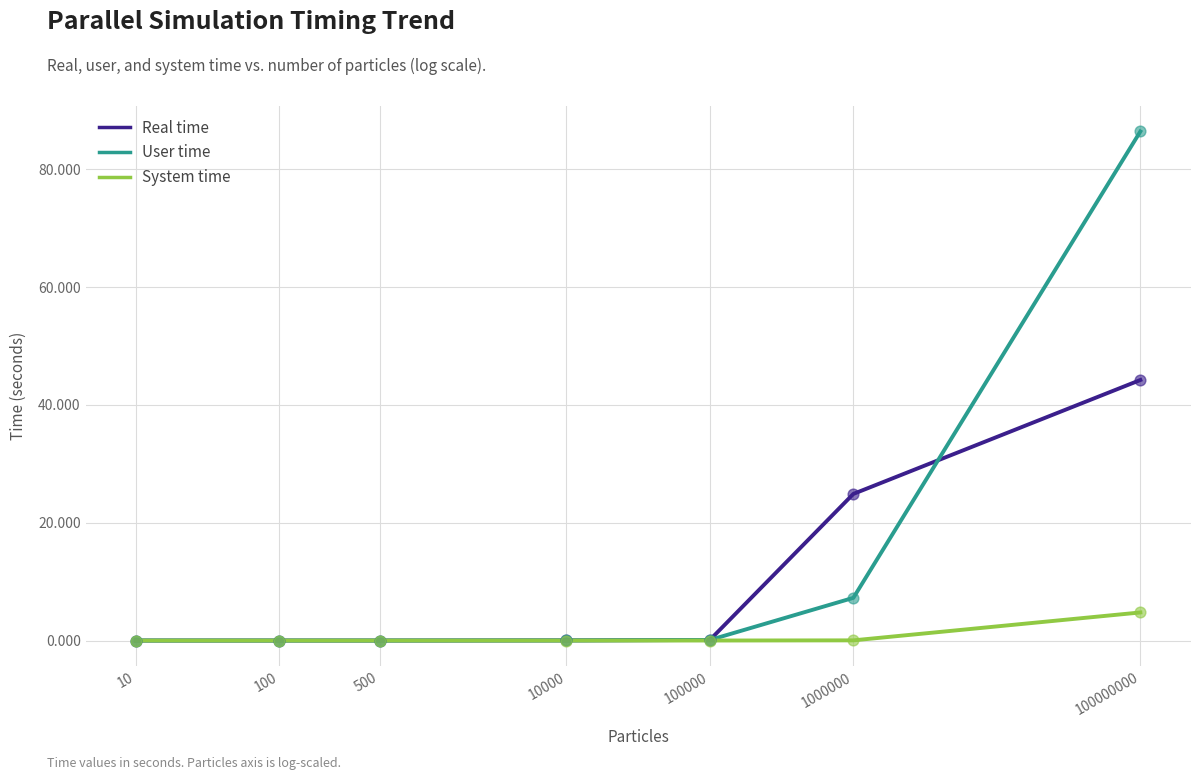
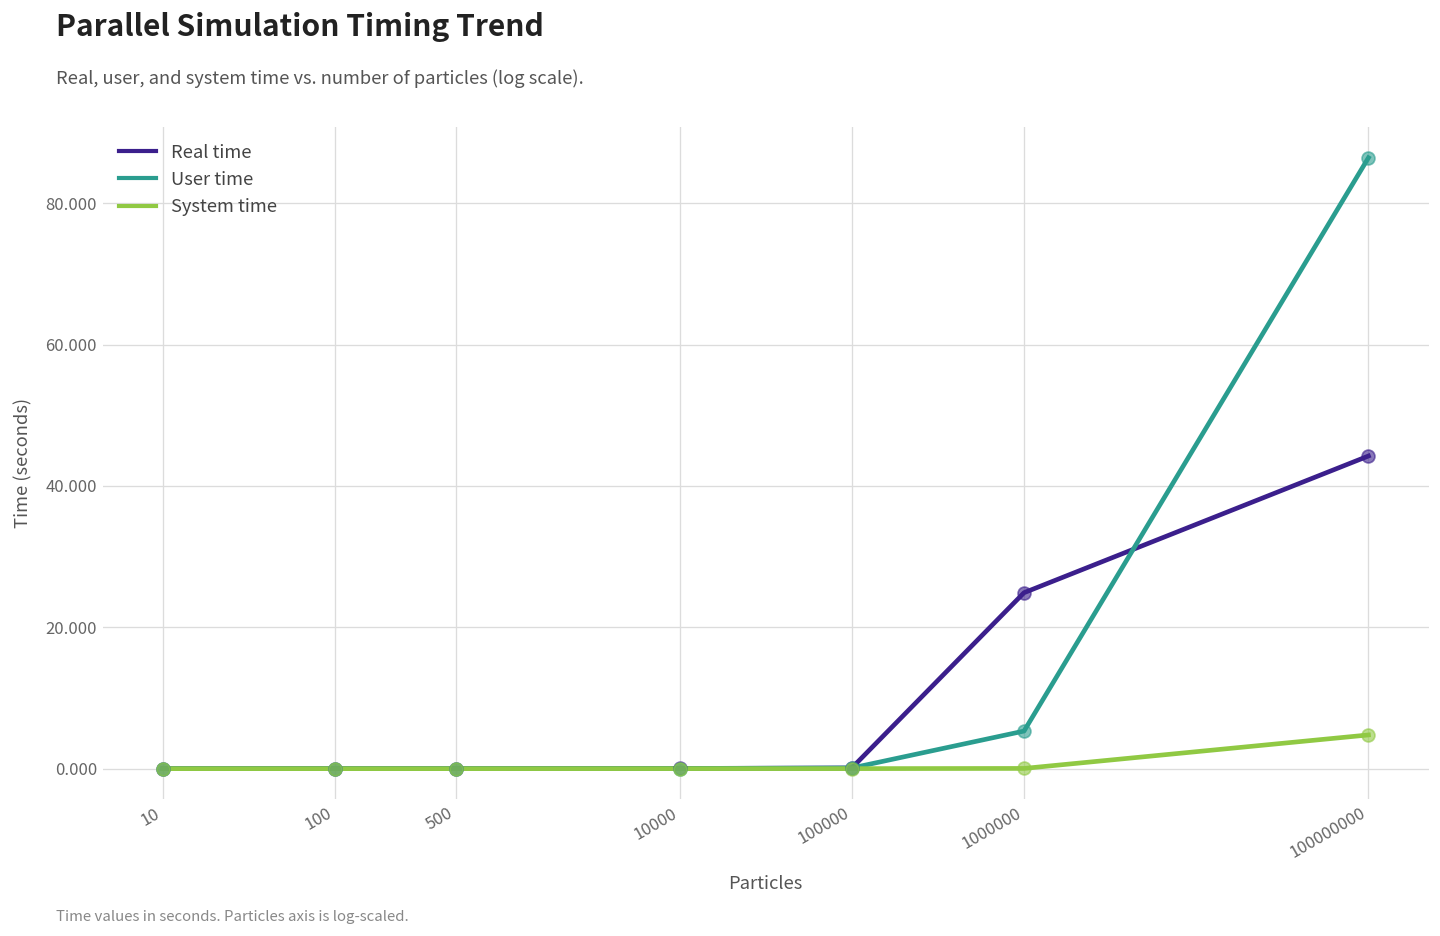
  {
    "Real time": {
      "1000000": 25,
      "100000000": 44
    },
    "User time": {
-     "1000000": 7,
+     "1000000": 5,
      "100000000": 86
    },
    "System time": {
      "1000000": 0,
      "100000000": 5
    }
  }
